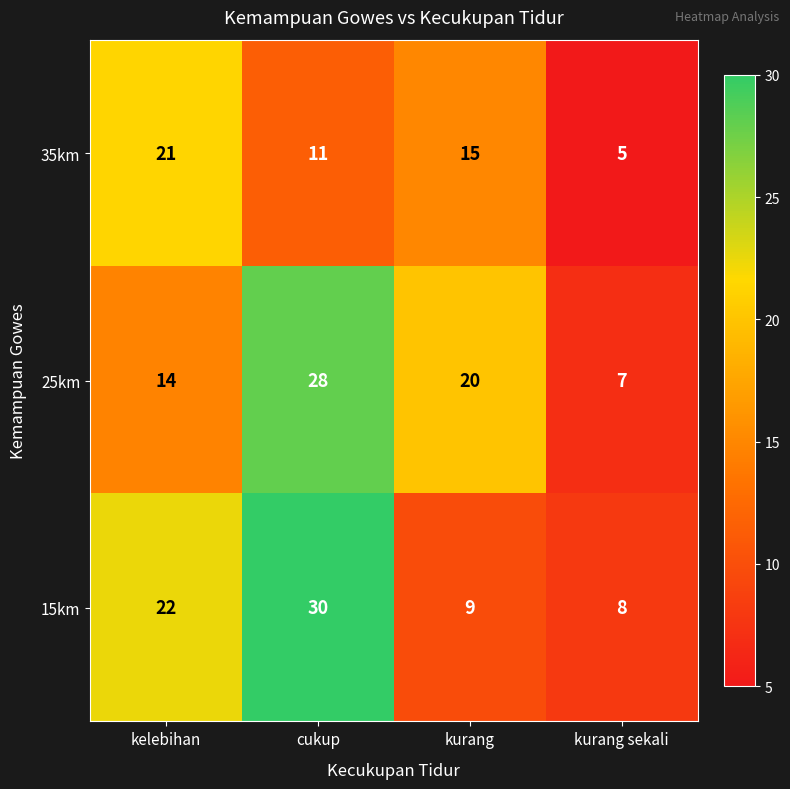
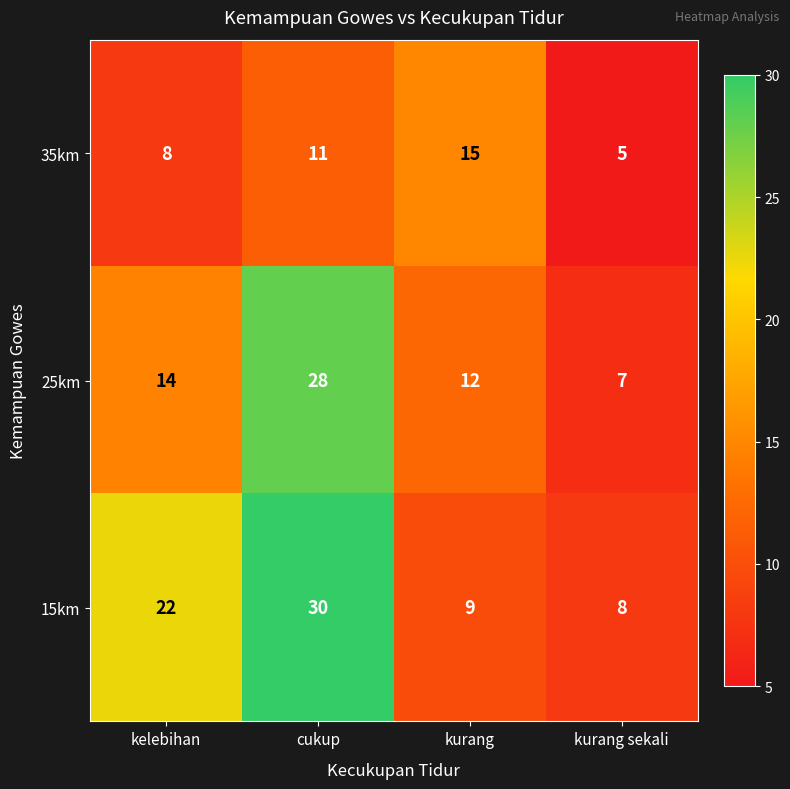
  {
    "35km": {
-     "kelebihan": 21,
+     "kelebihan": 8,
      "cukup": 11,
      "kurang": 15,
      "kurang sekali": 5
    },
    "25km": {
      "kelebihan": 14,
      "cukup": 28,
-     "kurang": 20,
+     "kurang": 12,
      "kurang sekali": 7
    },
    "15km": {
      "kelebihan": 22,
      "cukup": 30,
      "kurang": 9,
      "kurang sekali": 8
    }
  }
